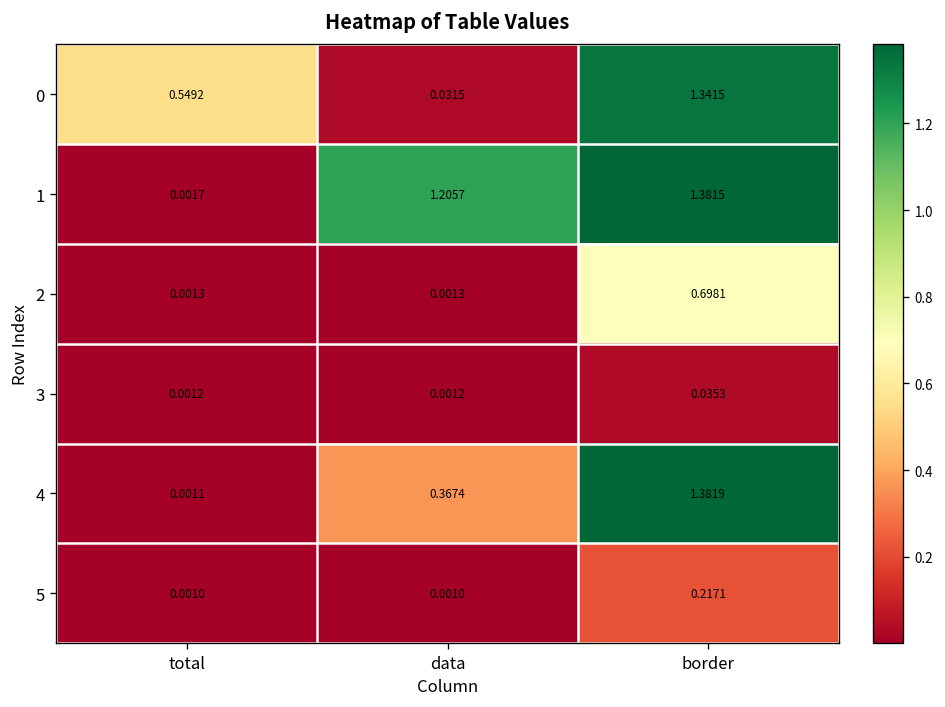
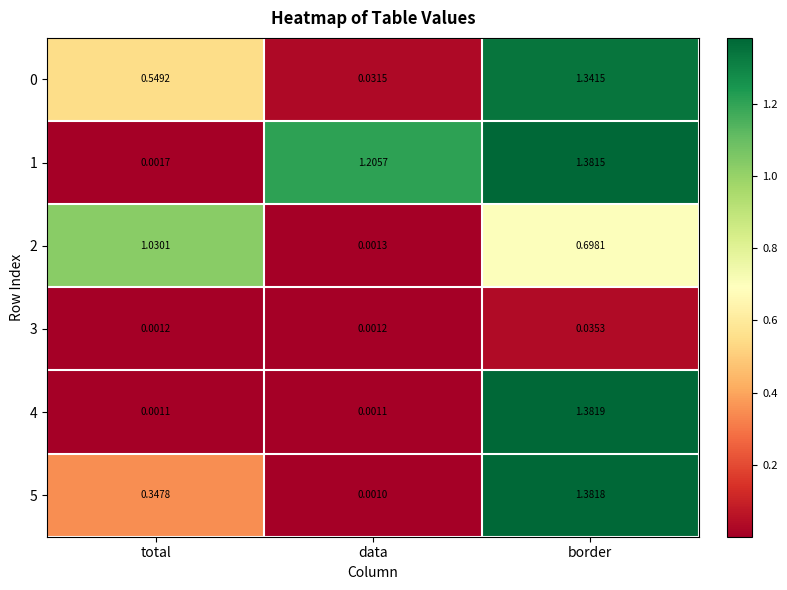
  {
    "0": {
      "total": 0.5492,
      "data": 0.0315,
      "border": 1.3415
    },
    "1": {
      "total": 0.0017,
      "data": 1.2057,
      "border": 1.3815
    },
    "2": {
-     "total": 0.0013,
+     "total": 1.0301,
      "data": 0.0013,
      "border": 0.6981
    },
    "3": {
      "total": 0.0012,
      "data": 0.0012,
      "border": 0.0353
    },
    "4": {
      "total": 0.0011,
-     "data": 0.3674,
+     "data": 0.0011,
      "border": 1.3819
    },
    "5": {
-     "total": 0.0010,
+     "total": 0.3478,
      "data": 0.0010,
-     "border": 0.2171
+     "border": 1.3818
    }
  }
